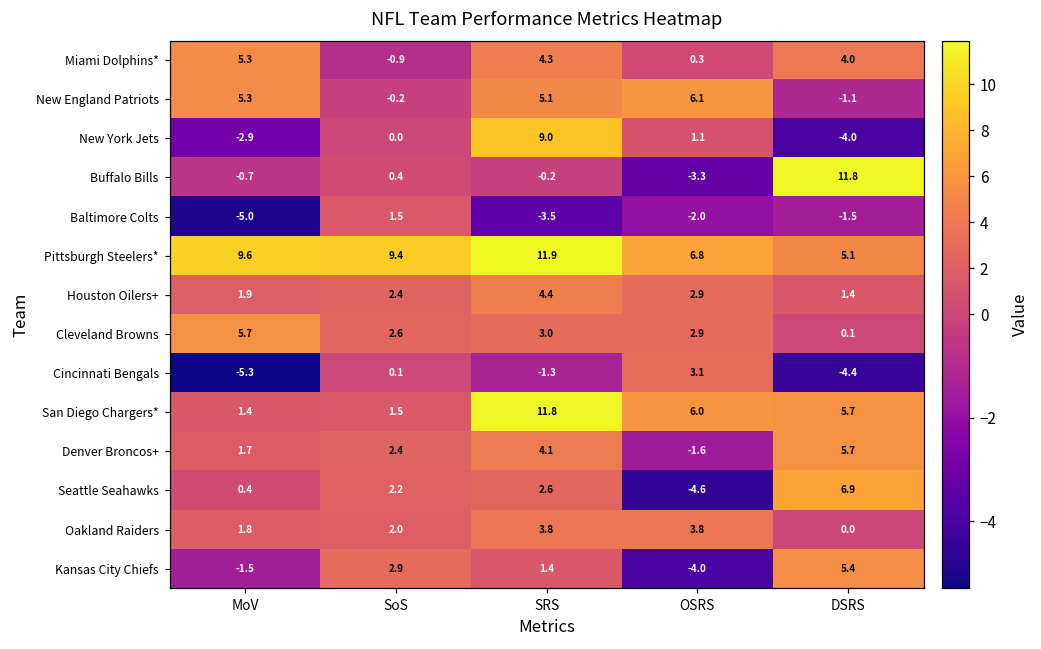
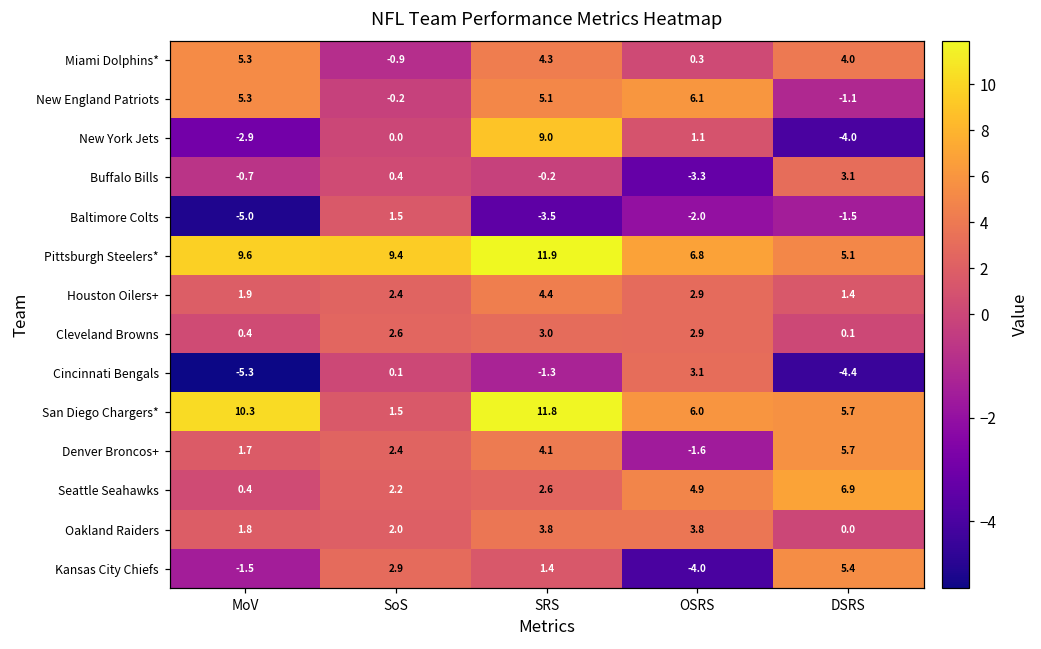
  {
    "Miami Dolphins*": {
      "MoV": 5.3,
      "SoS": -0.9,
      "SRS": 4.3,
      "OSRS": 0.3,
      "DSRS": 4.0
    },
    "New England Patriots": {
      "MoV": 5.3,
      "SoS": -0.2,
      "SRS": 5.1,
      "OSRS": 6.1,
      "DSRS": -1.1
    },
    "New York Jets": {
      "MoV": -2.9,
      "SoS": 0.0,
      "SRS": 9.0,
      "OSRS": 1.1,
      "DSRS": -4.0
    },
    "Buffalo Bills": {
      "MoV": -0.7,
      "SoS": 0.4,
      "SRS": -0.2,
      "OSRS": -3.3,
-     "DSRS": 11.8
+     "DSRS": 3.1
    },
    "Baltimore Colts": {
      "MoV": -5.0,
      "SoS": 1.5,
      "SRS": -3.5,
      "OSRS": -2.0,
      "DSRS": -1.5
    },
    "Pittsburgh Steelers*": {
      "MoV": 9.6,
      "SoS": 9.4,
      "SRS": 11.9,
      "OSRS": 6.8,
      "DSRS": 5.1
    },
    "Houston Oilers+": {
      "MoV": 1.9,
      "SoS": 2.4,
      "SRS": 4.4,
      "OSRS": 2.9,
      "DSRS": 1.4
    },
    "Cleveland Browns": {
-     "MoV": 5.7,
+     "MoV": 0.4,
      "SoS": 2.6,
      "SRS": 3.0,
      "OSRS": 2.9,
      "DSRS": 0.1
    },
    "Cincinnati Bengals": {
      "MoV": -5.3,
      "SoS": 0.1,
      "SRS": -1.3,
      "OSRS": 3.1,
      "DSRS": -4.4
    },
    "San Diego Chargers*": {
-     "MoV": 1.4,
+     "MoV": 10.3,
      "SoS": 1.5,
      "SRS": 11.8,
      "OSRS": 6.0,
      "DSRS": 5.7
    },
    "Denver Broncos+": {
      "MoV": 1.7,
      "SoS": 2.4,
      "SRS": 4.1,
      "OSRS": -1.6,
      "DSRS": 5.7
    },
    "Seattle Seahawks": {
      "MoV": 0.4,
      "SoS": 2.2,
      "SRS": 2.6,
-     "OSRS": -4.6,
+     "OSRS": 4.9,
      "DSRS": 6.9
    },
    "Oakland Raiders": {
      "MoV": 1.8,
      "SoS": 2.0,
      "SRS": 3.8,
      "OSRS": 3.8,
      "DSRS": 0.0
    },
    "Kansas City Chiefs": {
      "MoV": -1.5,
      "SoS": 2.9,
      "SRS": 1.4,
      "OSRS": -4.0,
      "DSRS": 5.4
    }
  }
